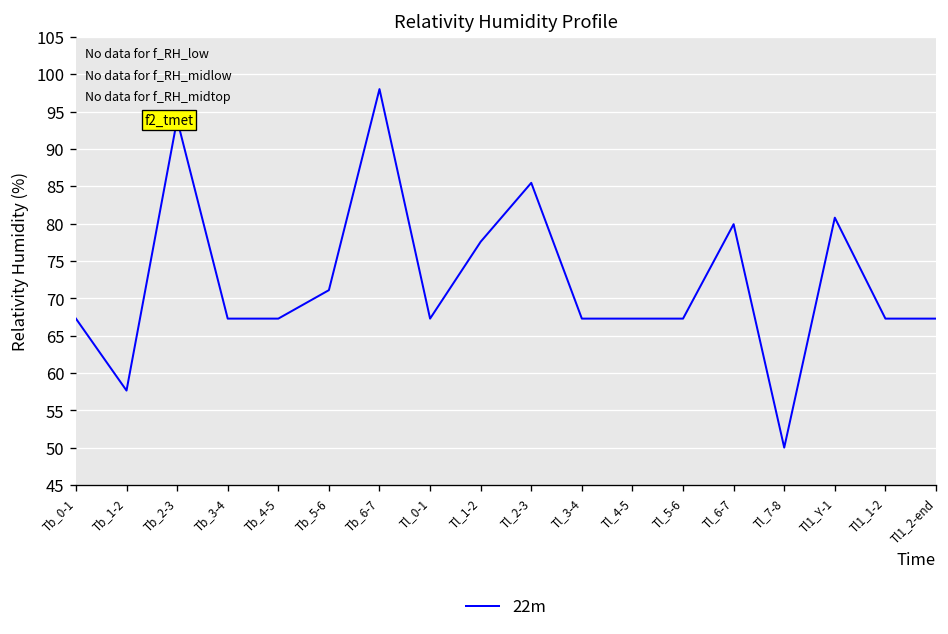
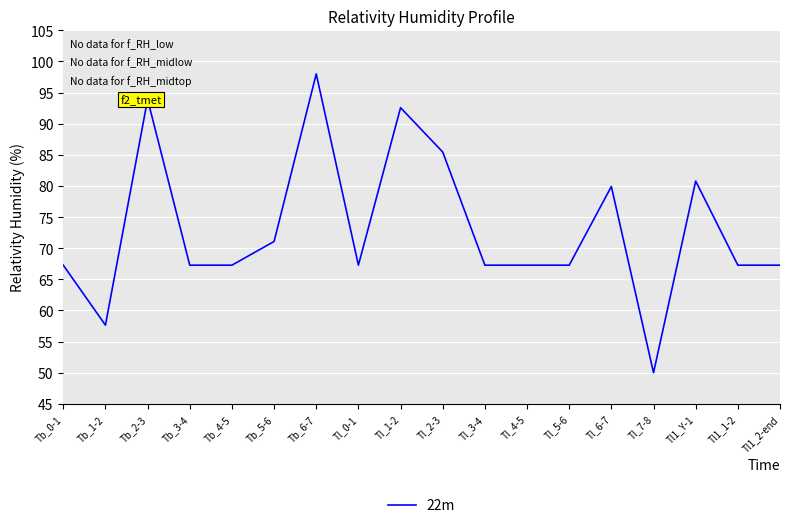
  {
    "Tb_0-1": 67,
    "Tb_1-2": 58,
    "Tb_3-4": 67,
    "Tb_4-5": 67,
    "Tb_5-6": 71,
    "Tb_6-7": 98,
    "Tl_0-1": 67,
-   "Tl_1-2": 78,
+   "Tl_1-2": 93,
    "Tl_2-3": 85,
    "Tl_3-4": 67,
    "Tl_4-5": 67,
    "Tl_5-6": 67,
    "Tl_6-7": 80,
    "Tl_7-8": 50,
    "Tl1_Y-1": 81,
    "Tl1_1-2": 67,
    "Tl1_2-end": 67
  }
